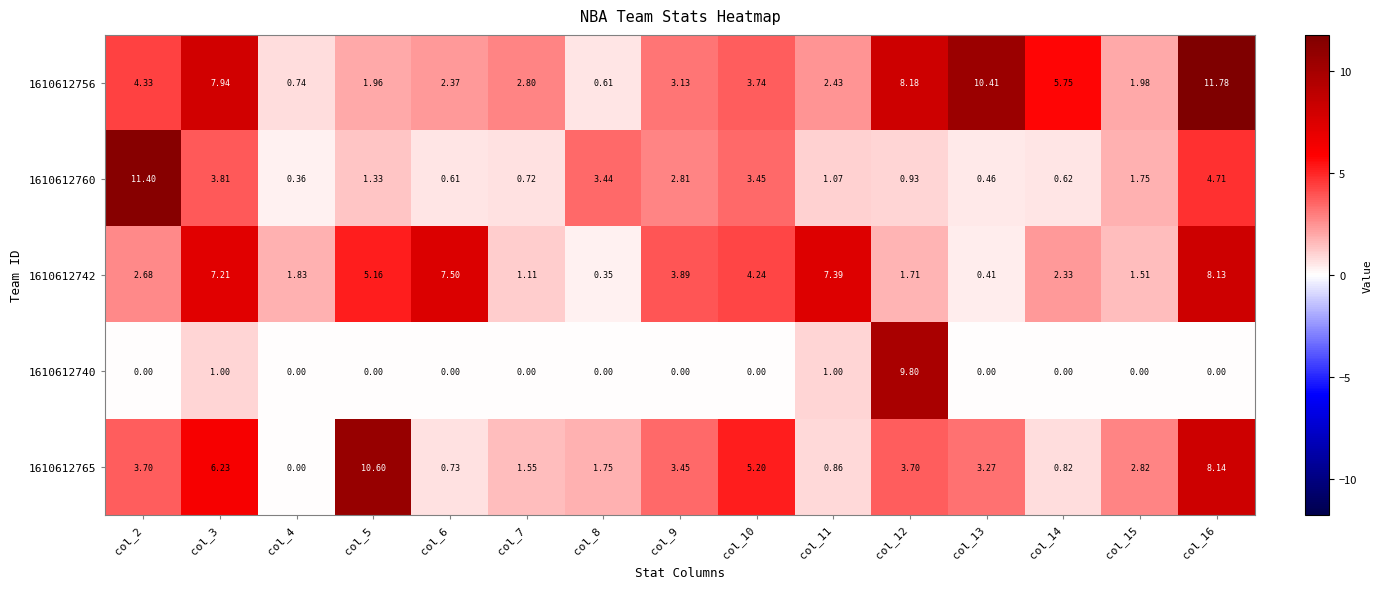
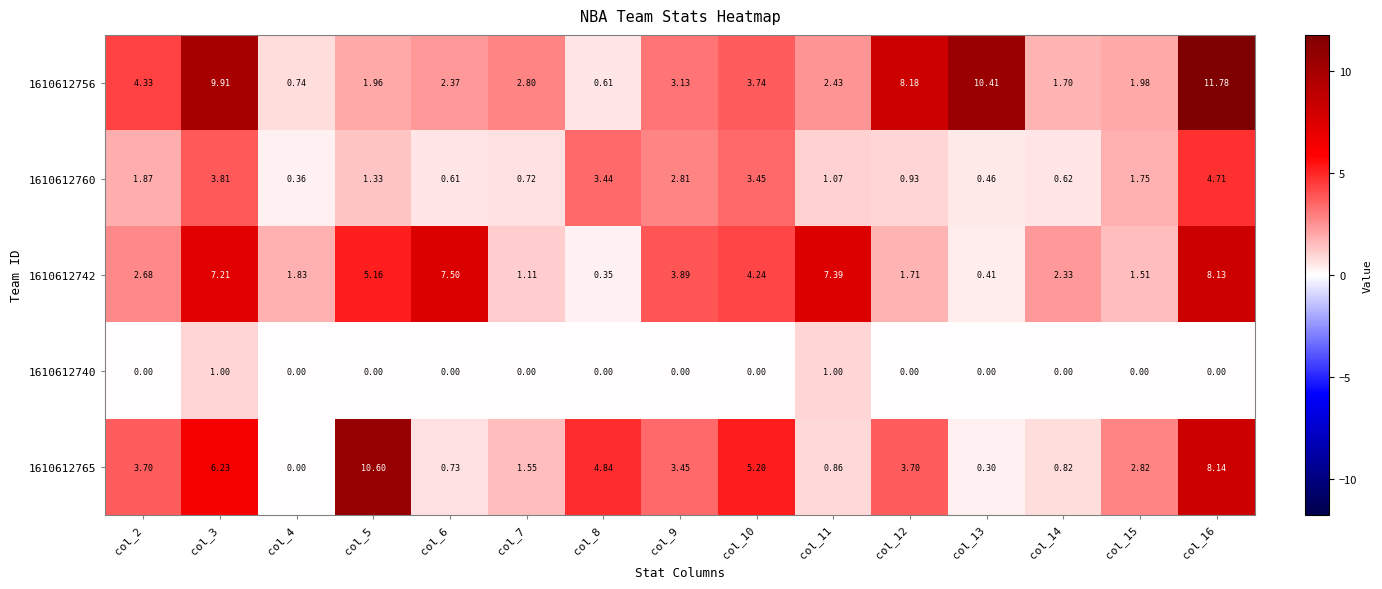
  {
    "1610612756": {
      "col_2": 4.33,
-     "col_3": 7.94,
+     "col_3": 9.91,
      "col_4": 0.74,
      "col_5": 1.96,
      "col_6": 2.37,
      "col_7": 2.80,
      "col_8": 0.61,
      "col_9": 3.13,
      "col_10": 3.74,
      "col_11": 2.43,
      "col_12": 8.18,
      "col_13": 10.41,
-     "col_14": 5.75,
+     "col_14": 1.70,
      "col_15": 1.98,
      "col_16": 11.78
    },
    "1610612760": {
-     "col_2": 11.40,
+     "col_2": 1.87,
      "col_3": 3.81,
      "col_4": 0.36,
      "col_5": 1.33,
      "col_6": 0.61,
      "col_7": 0.72,
      "col_8": 3.44,
      "col_9": 2.81,
      "col_10": 3.45,
      "col_11": 1.07,
      "col_12": 0.93,
      "col_13": 0.46,
      "col_14": 0.62,
      "col_15": 1.75,
      "col_16": 4.71
    },
    "1610612742": {
      "col_2": 2.68,
      "col_3": 7.21,
      "col_4": 1.83,
      "col_5": 5.16,
      "col_6": 7.50,
      "col_7": 1.11,
      "col_8": 0.35,
      "col_9": 3.89,
      "col_10": 4.24,
      "col_11": 7.39,
      "col_12": 1.71,
      "col_13": 0.41,
      "col_14": 2.33,
      "col_15": 1.51,
      "col_16": 8.13
    },
    "1610612740": {
      "col_2": 0.00,
      "col_3": 1.00,
      "col_4": 0.00,
      "col_5": 0.00,
      "col_6": 0.00,
      "col_7": 0.00,
      "col_8": 0.00,
      "col_9": 0.00,
      "col_10": 0.00,
      "col_11": 1.00,
-     "col_12": 9.80,
+     "col_12": 0.00,
      "col_13": 0.00,
      "col_14": 0.00,
      "col_15": 0.00,
      "col_16": 0.00
    },
    "1610612765": {
      "col_2": 3.70,
      "col_3": 6.23,
      "col_4": 0.00,
      "col_5": 10.60,
      "col_6": 0.73,
      "col_7": 1.55,
-     "col_8": 1.75,
+     "col_8": 4.84,
      "col_9": 3.45,
      "col_10": 5.20,
      "col_11": 0.86,
      "col_12": 3.70,
-     "col_13": 3.27,
+     "col_13": 0.30,
      "col_14": 0.82,
      "col_15": 2.82,
      "col_16": 8.14
    }
  }
